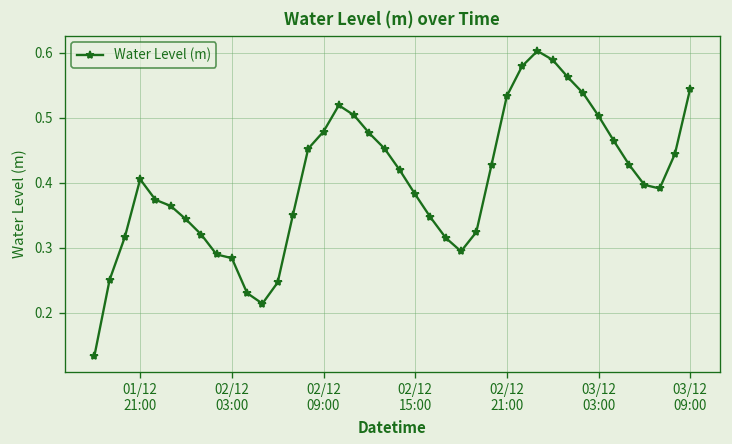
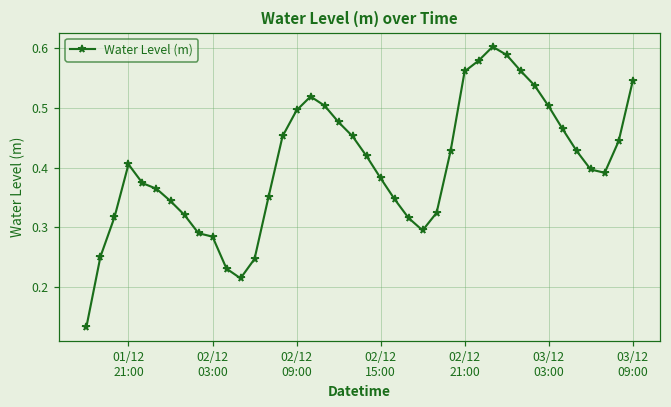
  {
    "01/12 21:00": 0.41,
    "02/12 03:00": 0.28,
-   "02/12 09:00": 0.48,
+   "02/12 09:00": 0.50,
    "02/12 15:00": 0.38,
-   "02/12 21:00": 0.53,
+   "02/12 21:00": 0.56,
    "03/12 03:00": 0.50,
    "03/12 09:00": 0.55
  }
